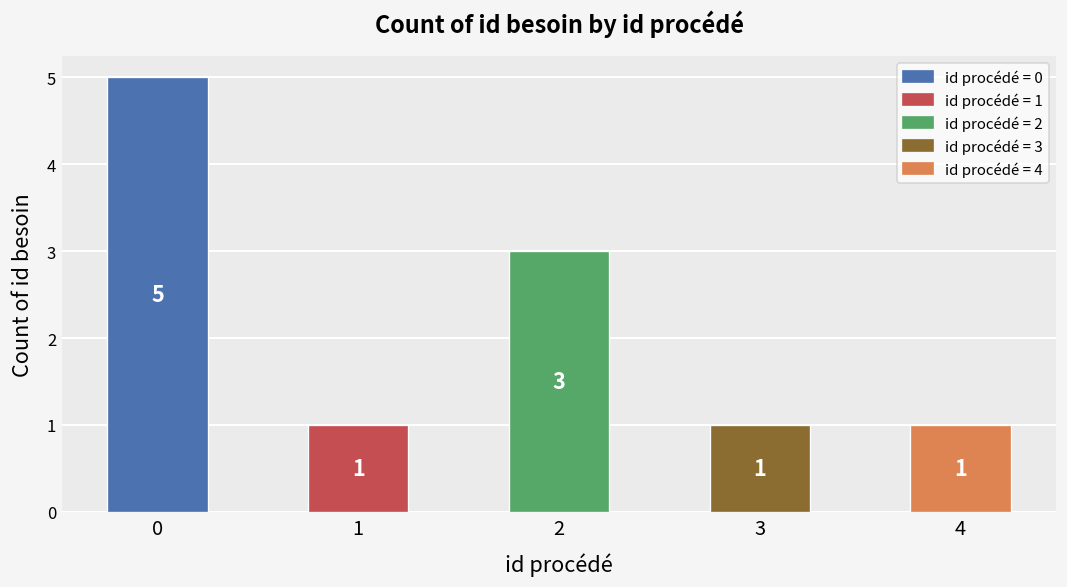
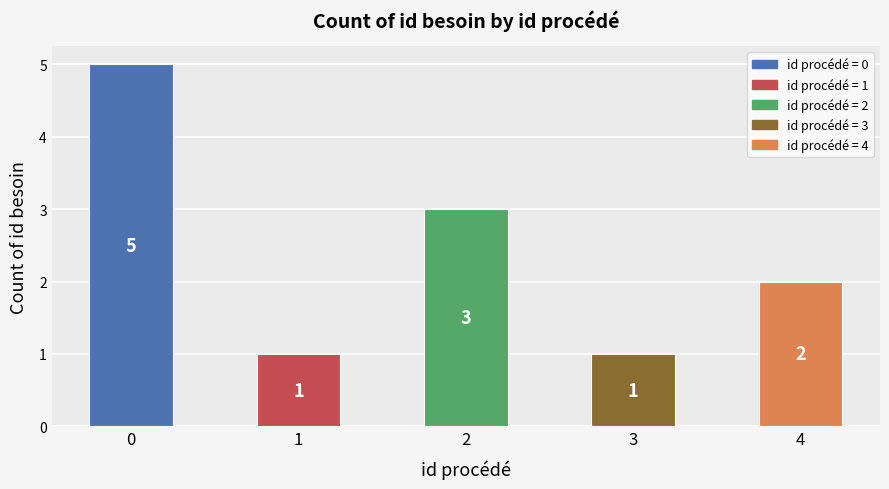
  {
    "0": 5,
    "1": 1,
    "2": 3,
    "3": 1,
-   "4": 1
+   "4": 2
  }
